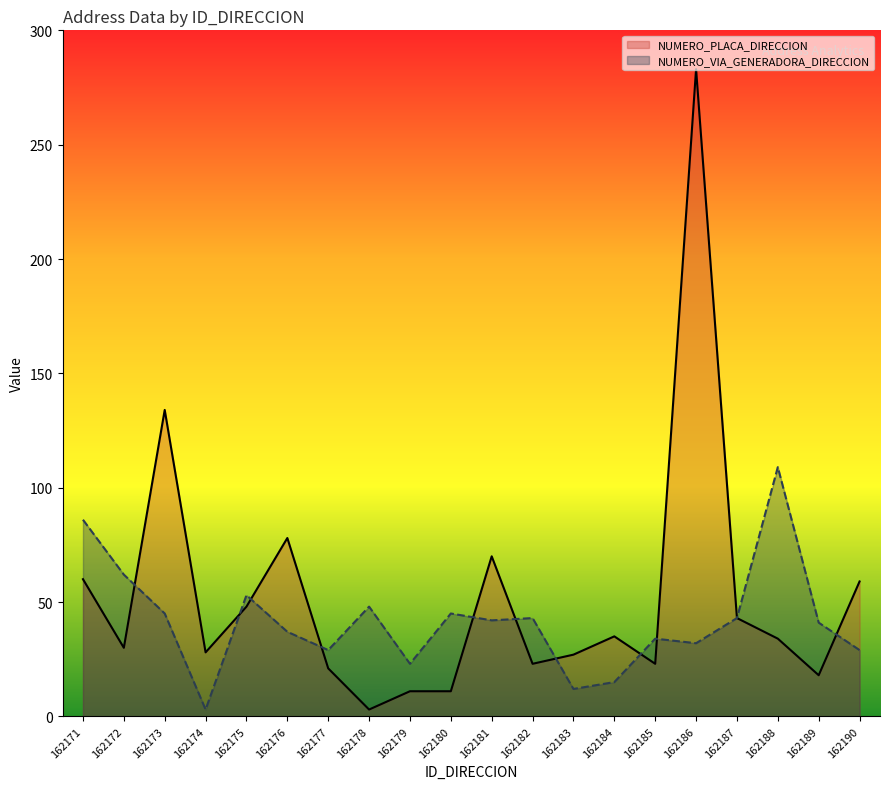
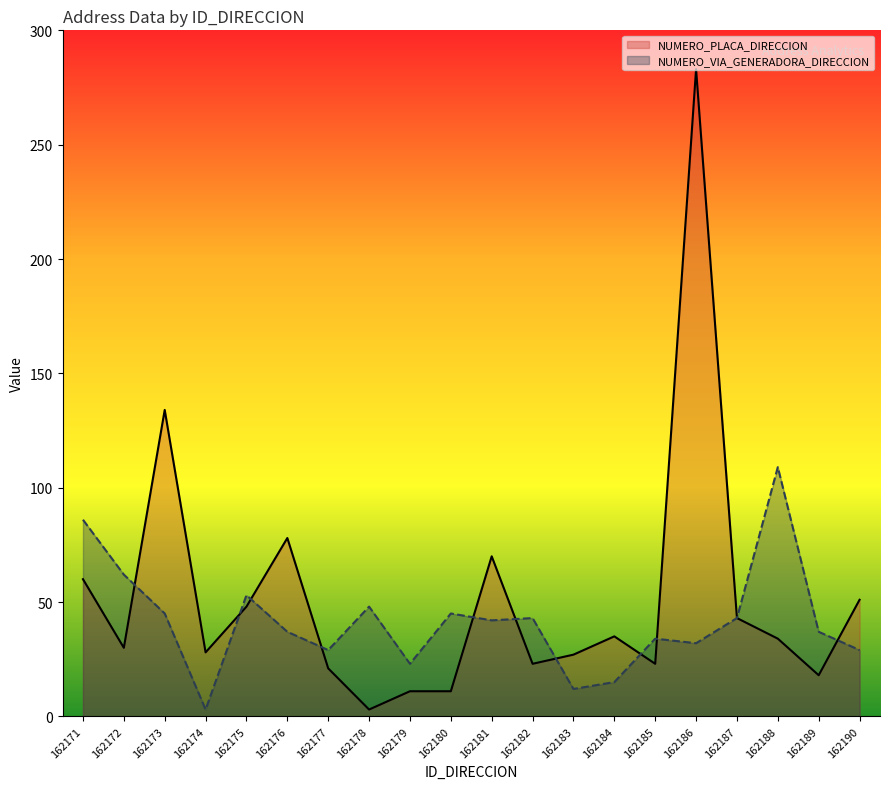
  {
    "NUMERO_PLACA_DIRECCION": {
      "162171": 60,
      "162172": 30,
      "162173": 134,
      "162174": 28,
      "162175": 48,
      "162176": 78,
      "162177": 21,
      "162178": 3,
      "162179": 11,
      "162180": 11,
      "162181": 70,
      "162182": 23,
      "162183": 27,
      "162184": 35,
      "162185": 23,
      "162188": 34,
      "162189": 18,
-     "162190": 59
+     "162190": 51
    },
    "NUMERO_VIA_GENERADORA_DIRECCION": {
      "162171": 86,
      "162172": 62,
      "162173": 45,
      "162174": 3,
      "162175": 53,
      "162176": 37,
      "162177": 29,
      "162178": 48,
      "162179": 23,
      "162180": 45,
      "162181": 42,
      "162182": 43,
      "162183": 12,
      "162184": 15,
      "162185": 34,
      "162186": 32,
      "162188": 109,
-     "162189": 41,
+     "162189": 37,
      "162190": 29
    }
  }
